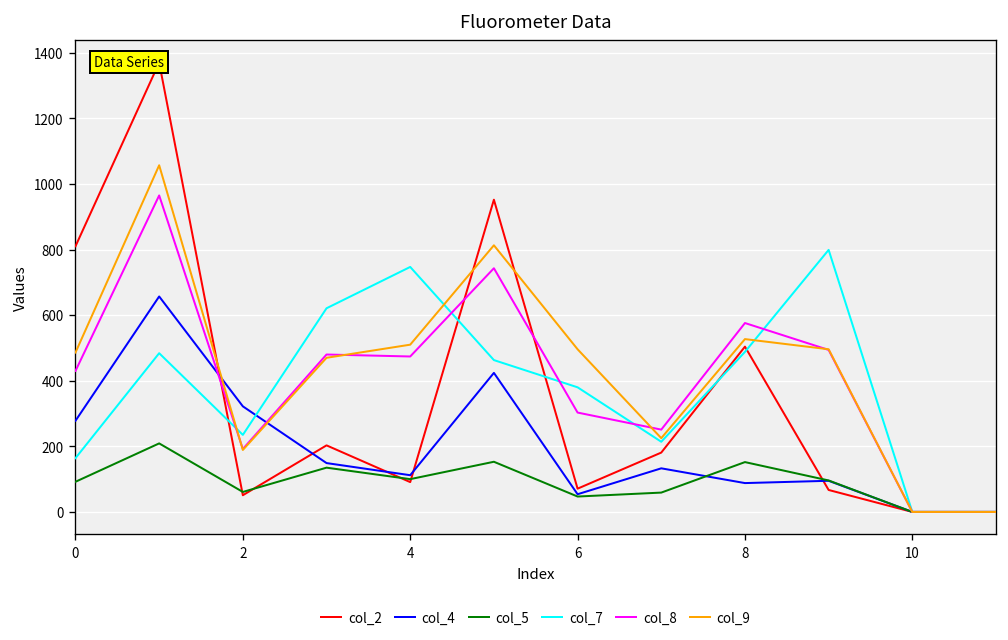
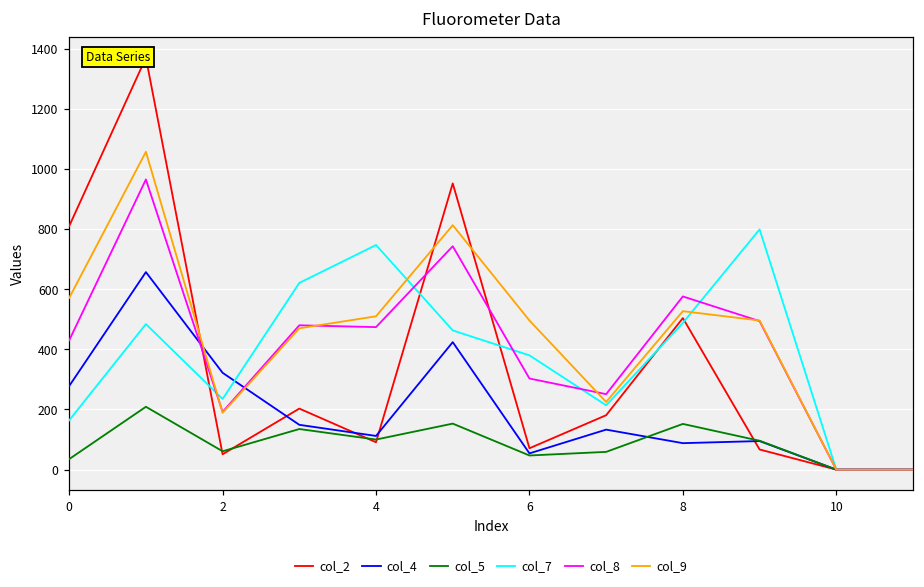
  {
    "col_2": {
      "0": 810,
      "2": 50,
      "6": 70,
      "8": 500
    },
    "col_4": {
      "0": 280,
      "2": 320,
      "4": 110,
      "8": 90
    },
    "col_5": {
-     "0": 90,
+     "0": 40,
      "2": 60,
      "8": 150
    },
    "col_7": {
      "0": 160,
      "2": 240,
      "4": 750,
      "6": 380,
      "8": 490
    },
    "col_8": {
      "0": 430,
      "4": 470,
      "6": 300,
      "8": 580
    },
    "col_9": {
-     "0": 490,
+     "0": 570,
      "4": 510,
      "6": 500,
      "8": 530
    }
  }
